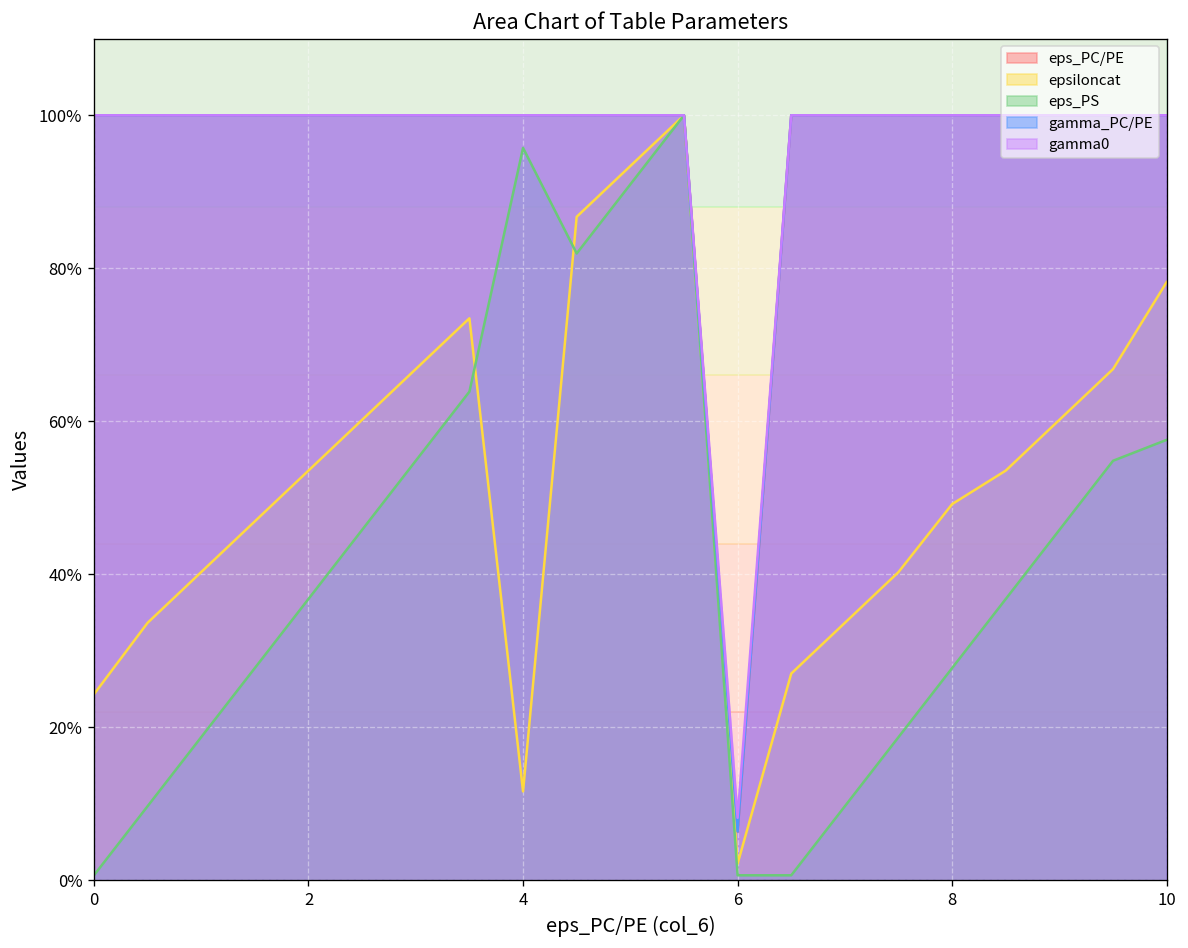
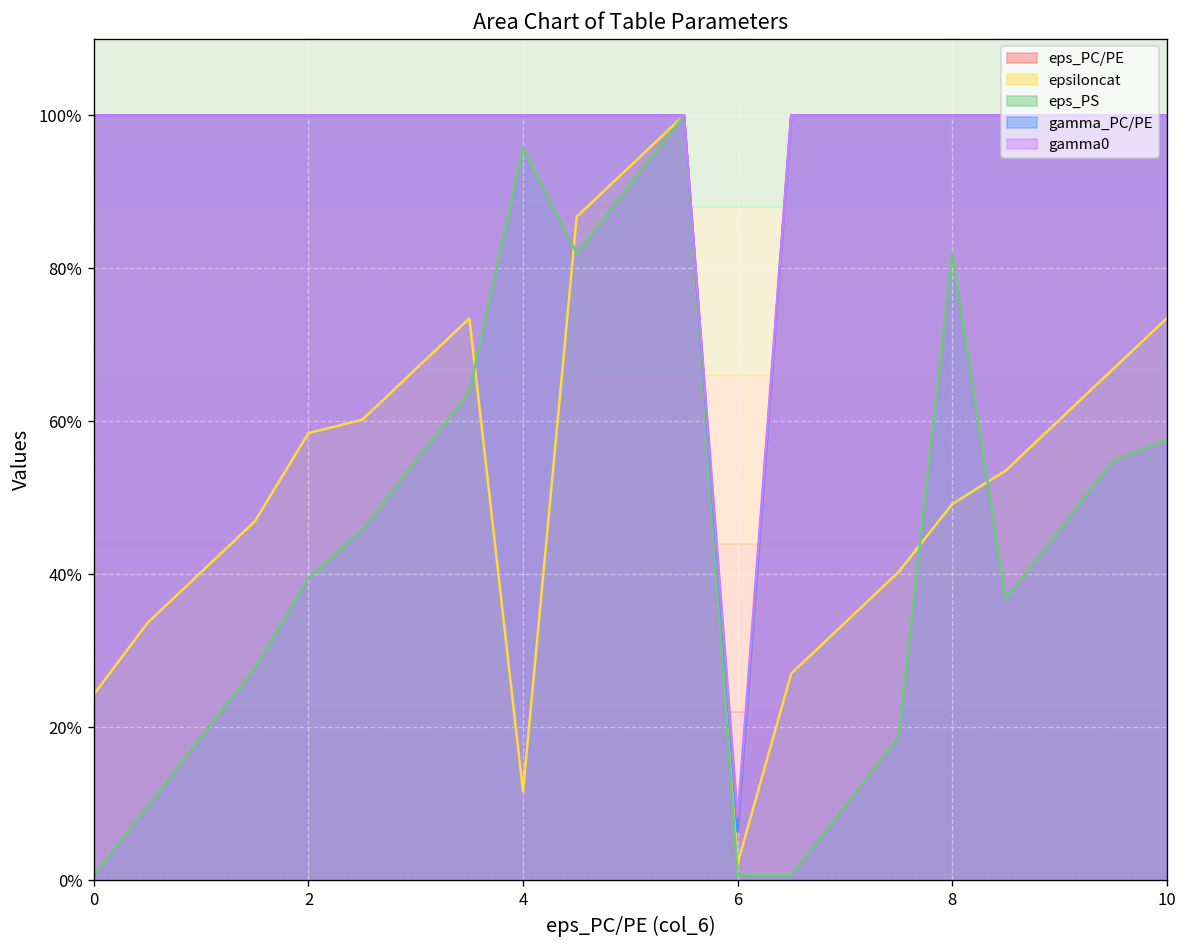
  {
    "gamma_PC/PE": {
      "6": "6%"
    },
    "epsiloncat": {
      "0": "24%",
-     "2": "54%",
+     "2": "58%",
      "4": "12%",
      "6": "2%",
      "8": "49%",
-     "10": "78%"
+     "10": "73%"
    },
    "eps_PS": {
      "0": "1%",
-     "2": "37%",
+     "2": "39%",
      "4": "96%",
      "6": "1%",
-     "8": "28%",
+     "8": "82%",
      "10": "58%"
    },
    "gamma0": {
      "6": "8%"
    }
  }
